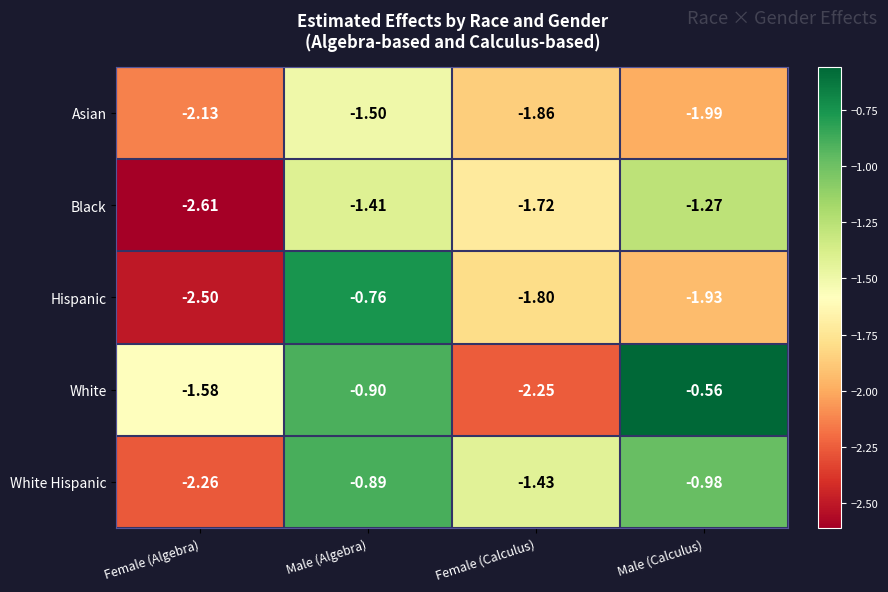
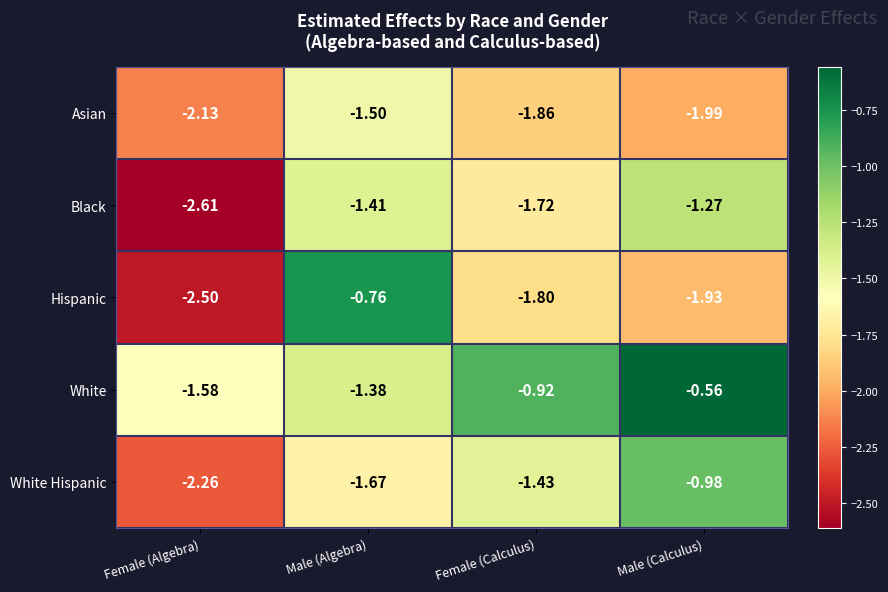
  {
    "Asian": {
      "Female (Algebra)": -2.13,
      "Male (Algebra)": -1.50,
      "Female (Calculus)": -1.86,
      "Male (Calculus)": -1.99
    },
    "Black": {
      "Female (Algebra)": -2.61,
      "Male (Algebra)": -1.41,
      "Female (Calculus)": -1.72,
      "Male (Calculus)": -1.27
    },
    "Hispanic": {
      "Female (Algebra)": -2.50,
      "Male (Algebra)": -0.76,
      "Female (Calculus)": -1.80,
      "Male (Calculus)": -1.93
    },
    "White": {
      "Female (Algebra)": -1.58,
-     "Male (Algebra)": -0.90,
-     "Female (Calculus)": -2.25,
+     "Male (Algebra)": -1.38,
+     "Female (Calculus)": -0.92,
      "Male (Calculus)": -0.56
    },
    "White Hispanic": {
      "Female (Algebra)": -2.26,
-     "Male (Algebra)": -0.89,
+     "Male (Algebra)": -1.67,
      "Female (Calculus)": -1.43,
      "Male (Calculus)": -0.98
    }
  }
